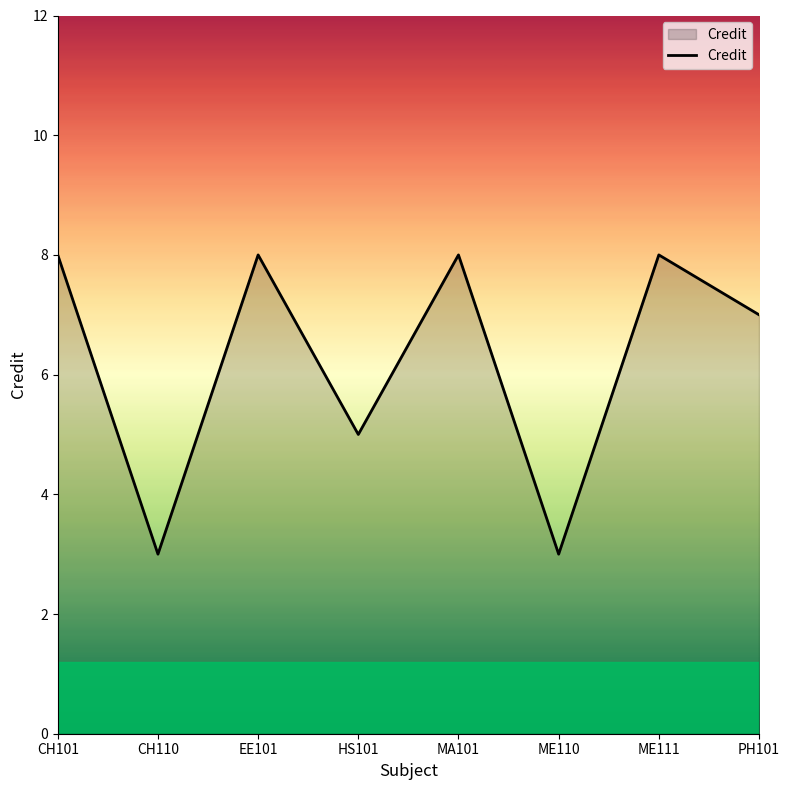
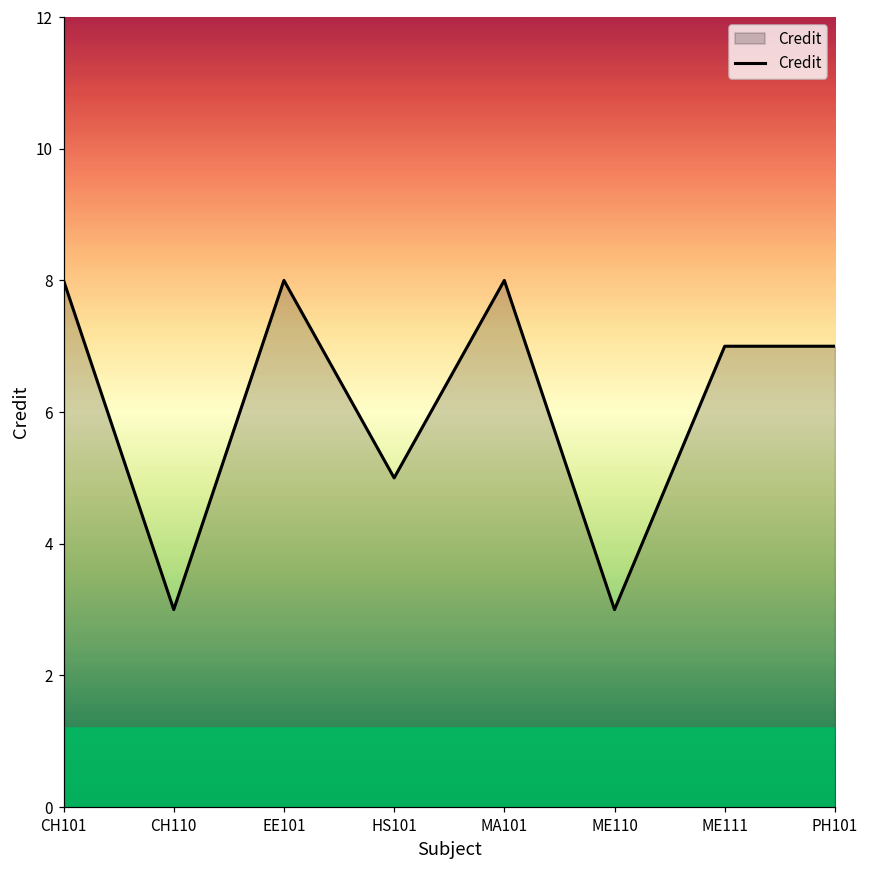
  {
    "CH101": 8,
    "CH110": 3,
    "EE101": 8,
    "HS101": 5,
    "MA101": 8,
    "ME110": 3,
-   "ME111": 8,
+   "ME111": 7,
    "PH101": 7
  }
